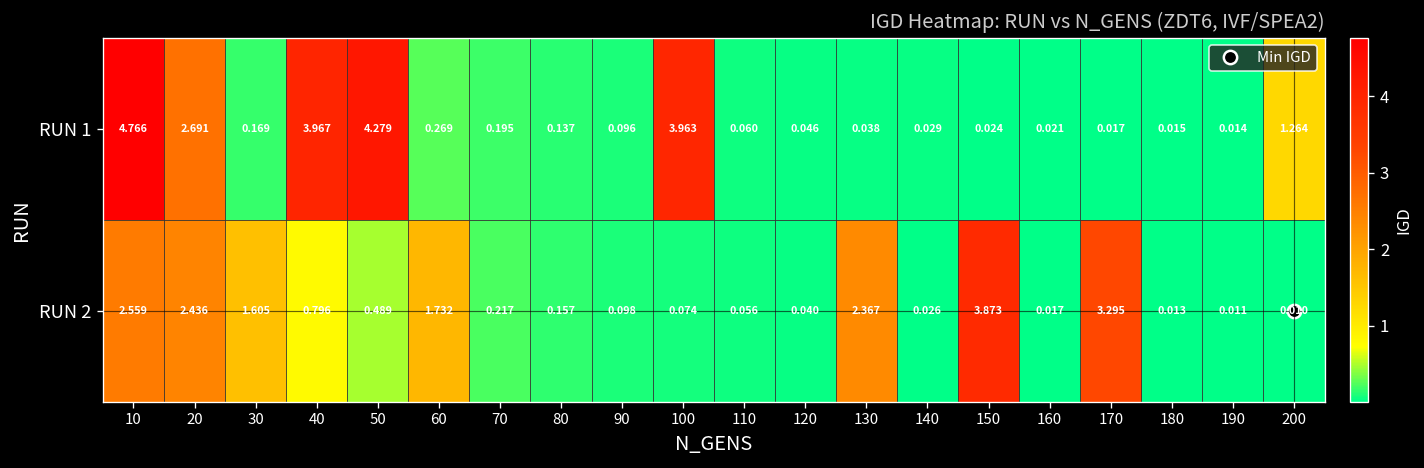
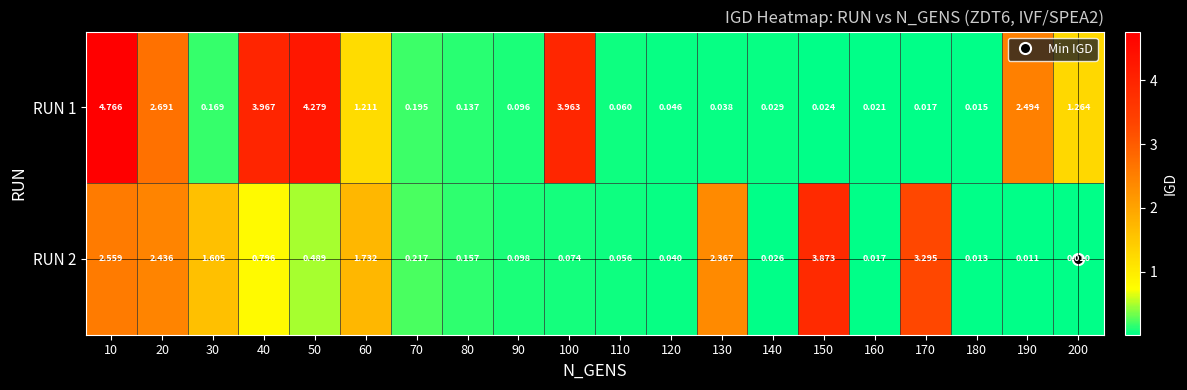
  {
    "RUN 1": {
      "10": 4.766,
      "20": 2.691,
      "30": 0.169,
      "40": 3.967,
      "50": 4.279,
-     "60": 0.269,
+     "60": 1.211,
      "70": 0.195,
      "80": 0.137,
      "90": 0.096,
      "100": 3.963,
      "110": 0.060,
      "120": 0.046,
      "130": 0.038,
      "140": 0.029,
      "150": 0.024,
      "160": 0.021,
      "170": 0.017,
      "180": 0.015,
-     "190": 0.014,
+     "190": 2.494,
      "200": 1.264
    },
    "RUN 2": {
      "10": 2.559,
      "20": 2.436,
      "30": 1.605,
      "40": 0.796,
      "50": 0.489,
      "60": 1.732,
      "70": 0.217,
      "80": 0.157,
      "90": 0.098,
      "100": 0.074,
      "110": 0.056,
      "120": 0.040,
      "130": 2.367,
      "140": 0.026,
      "150": 3.873,
      "160": 0.017,
      "170": 3.295,
      "180": 0.013,
      "190": 0.011
    }
  }
